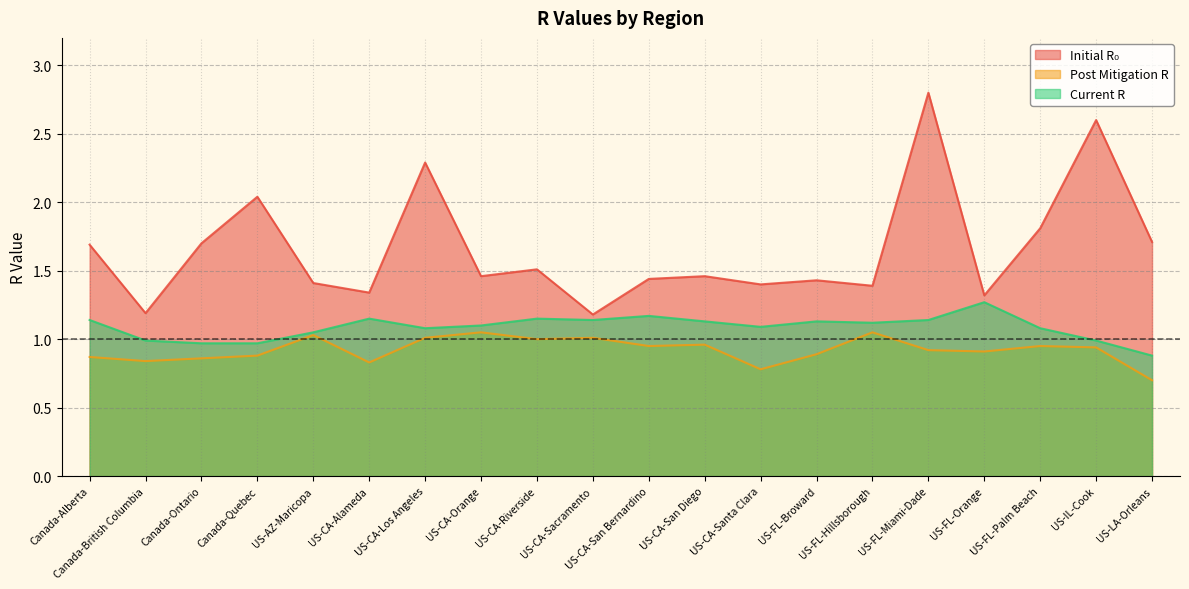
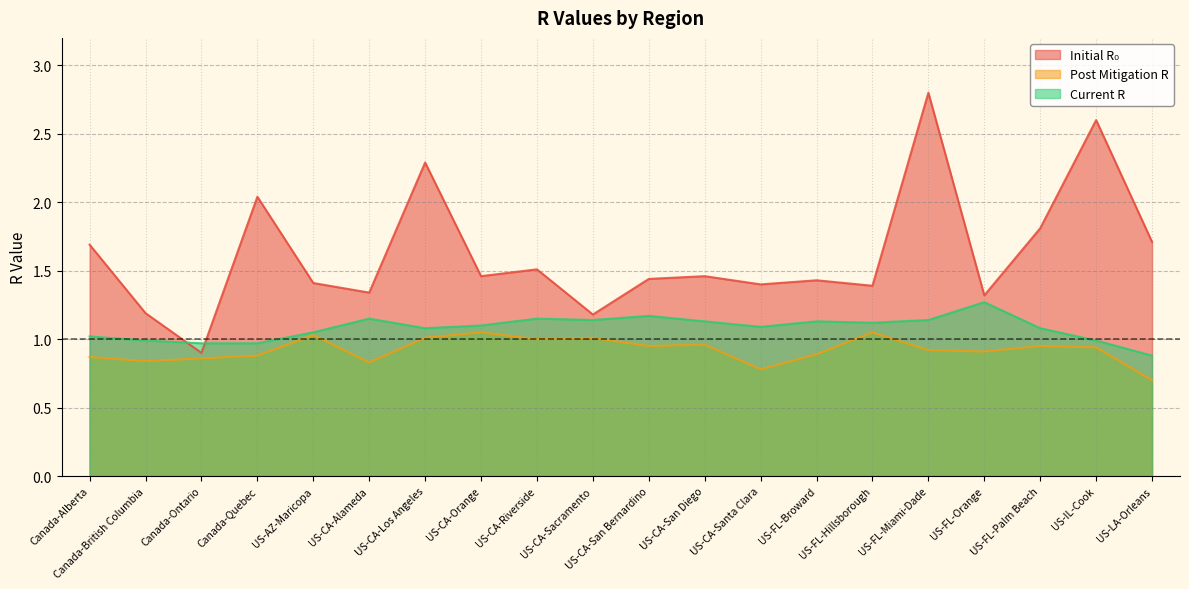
  {
    "Initial R₀": {
      "Canada-Alberta": 1.7,
      "Canada-British Columbia": 1.2,
-     "Canada-Ontario": 1.7,
+     "Canada-Ontario": 0.9,
      "Canada-Quebec": 2.04,
      "US-AZ-Maricopa": 1.4,
      "US-CA-Alameda": 1.34,
      "US-CA-Los Angeles": 2.3,
      "US-CA-Orange": 1.46,
      "US-CA-Riverside": 1.5,
      "US-CA-Sacramento": 1.18,
      "US-CA-San Bernardino": 1.44,
      "US-CA-San Diego": 1.46,
      "US-CA-Santa Clara": 1.4,
      "US-FL-Broward": 1.43,
      "US-FL-Hillsborough": 1.4,
      "US-FL-Miami-Dade": 2.8,
      "US-FL-Orange": 1.32,
      "US-FL-Palm Beach": 1.8,
      "US-IL-Cook": 2.6,
      "US-LA-Orleans": 1.7
    },
    "Post Mitigation R": {
      "Canada-Alberta": 0.87,
      "Canada-British Columbia": 0.84,
      "Canada-Ontario": 0.86,
      "Canada-Quebec": 0.88,
      "US-AZ-Maricopa": 1.03,
      "US-CA-Alameda": 0.83,
      "US-CA-Los Angeles": 1.01,
      "US-CA-Orange": 1.05,
      "US-CA-Riverside": 1.00,
      "US-CA-Sacramento": 1.01,
      "US-CA-San Bernardino": 0.95,
      "US-CA-San Diego": 0.96,
      "US-CA-Santa Clara": 0.78,
      "US-FL-Broward": 0.89,
      "US-FL-Hillsborough": 1.05,
      "US-FL-Miami-Dade": 0.92,
      "US-FL-Orange": 0.91,
      "US-FL-Palm Beach": 0.95,
      "US-IL-Cook": 0.94,
      "US-LA-Orleans": 0.70
    },
    "Current R": {
-     "Canada-Alberta": 1.14,
+     "Canada-Alberta": 1.02,
      "Canada-British Columbia": 0.99,
      "Canada-Ontario": 0.97,
      "Canada-Quebec": 0.97,
      "US-AZ-Maricopa": 1.05,
      "US-CA-Alameda": 1.15,
      "US-CA-Los Angeles": 1.08,
      "US-CA-Orange": 1.10,
      "US-CA-Riverside": 1.15,
      "US-CA-Sacramento": 1.14,
      "US-CA-San Bernardino": 1.17,
      "US-CA-San Diego": 1.13,
      "US-CA-Santa Clara": 1.09,
      "US-FL-Broward": 1.13,
      "US-FL-Hillsborough": 1.12,
      "US-FL-Miami-Dade": 1.14,
      "US-FL-Orange": 1.27,
      "US-FL-Palm Beach": 1.08,
      "US-IL-Cook": 0.99,
      "US-LA-Orleans": 0.88
    }
  }
